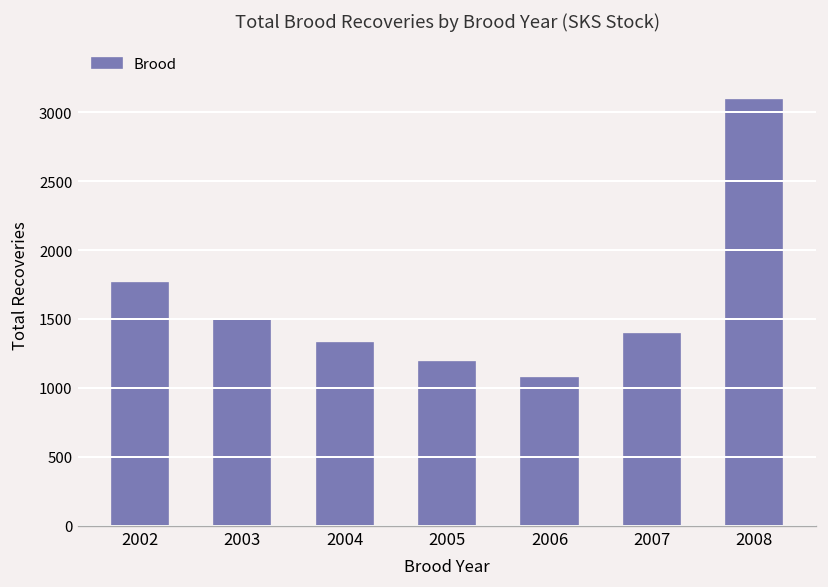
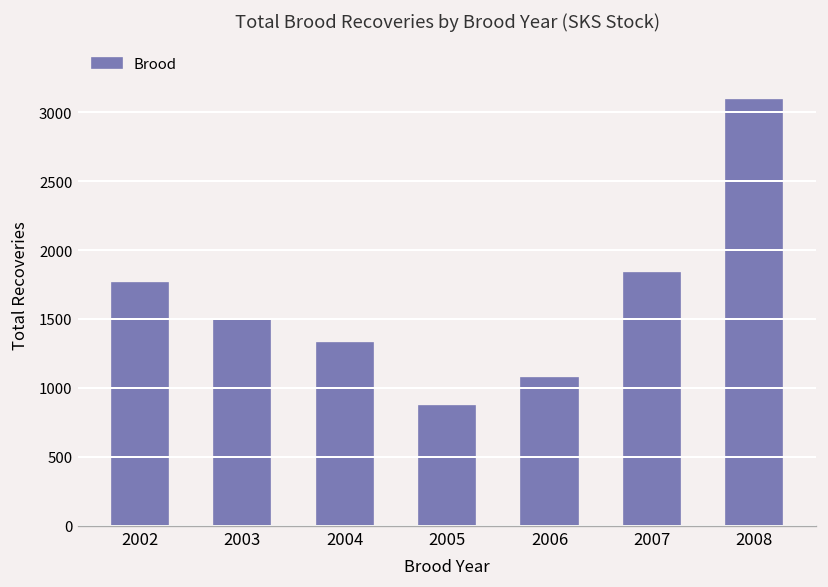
  {
    "2002": 1760,
    "2003": 1490,
    "2004": 1330,
-   "2005": 1190,
+   "2005": 870,
    "2006": 1070,
-   "2007": 1390,
+   "2007": 1840,
    "2008": 3090
  }
